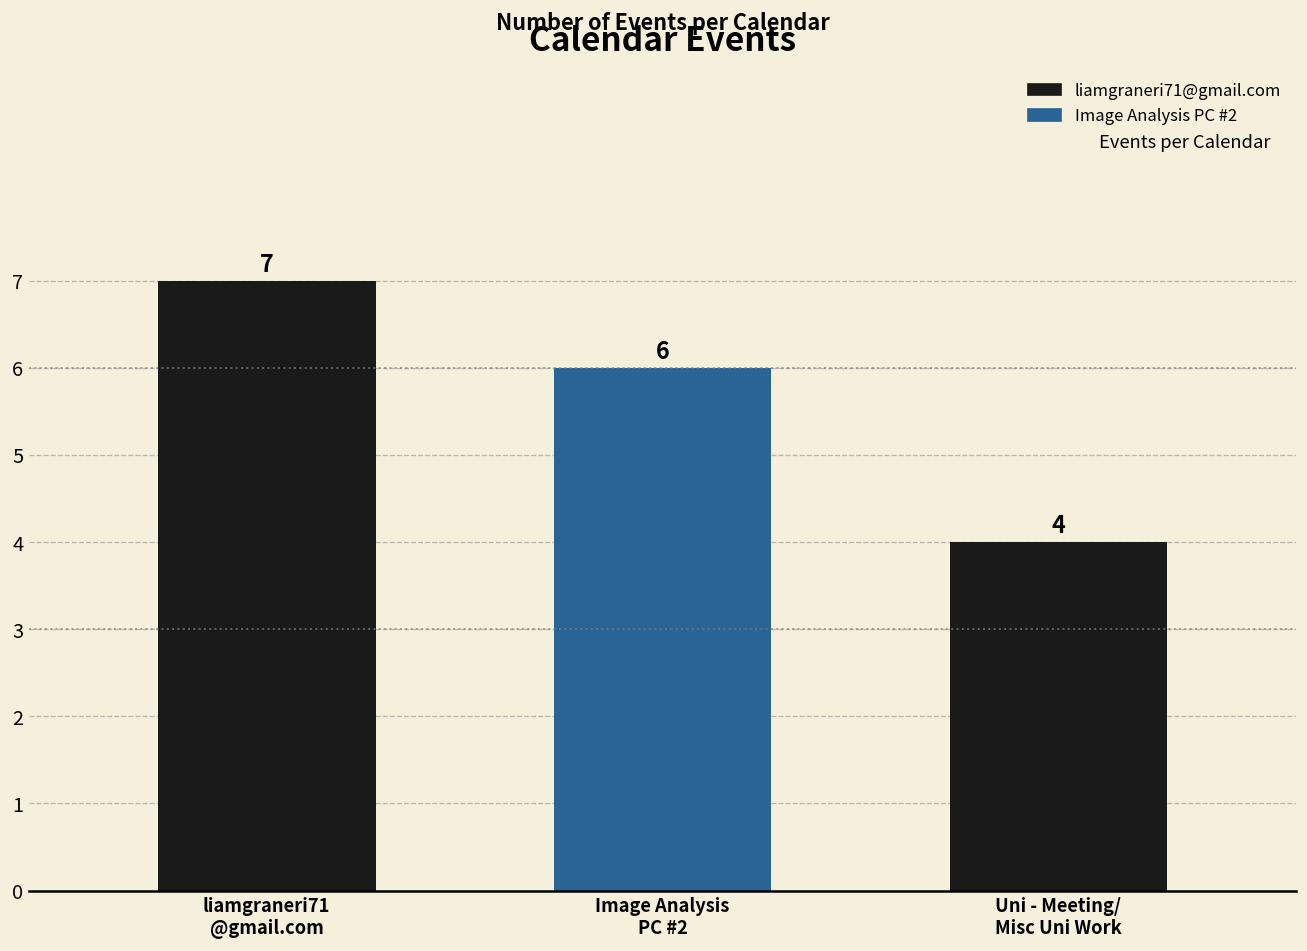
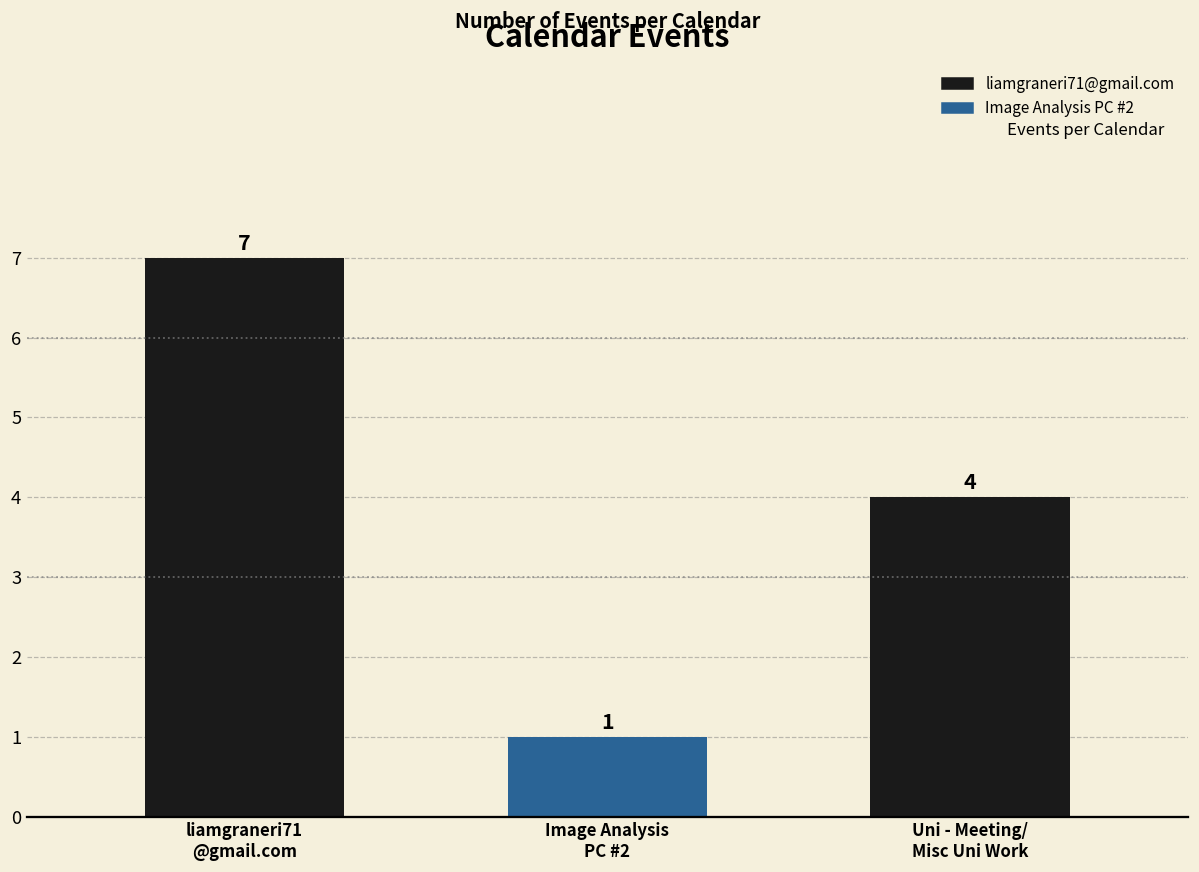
  {
    "liamgraneri71 @gmail.com": 7,
-   "Image Analysis PC #2": 6,
+   "Image Analysis PC #2": 1,
    "Uni - Meeting/ Misc Uni Work": 4
  }
